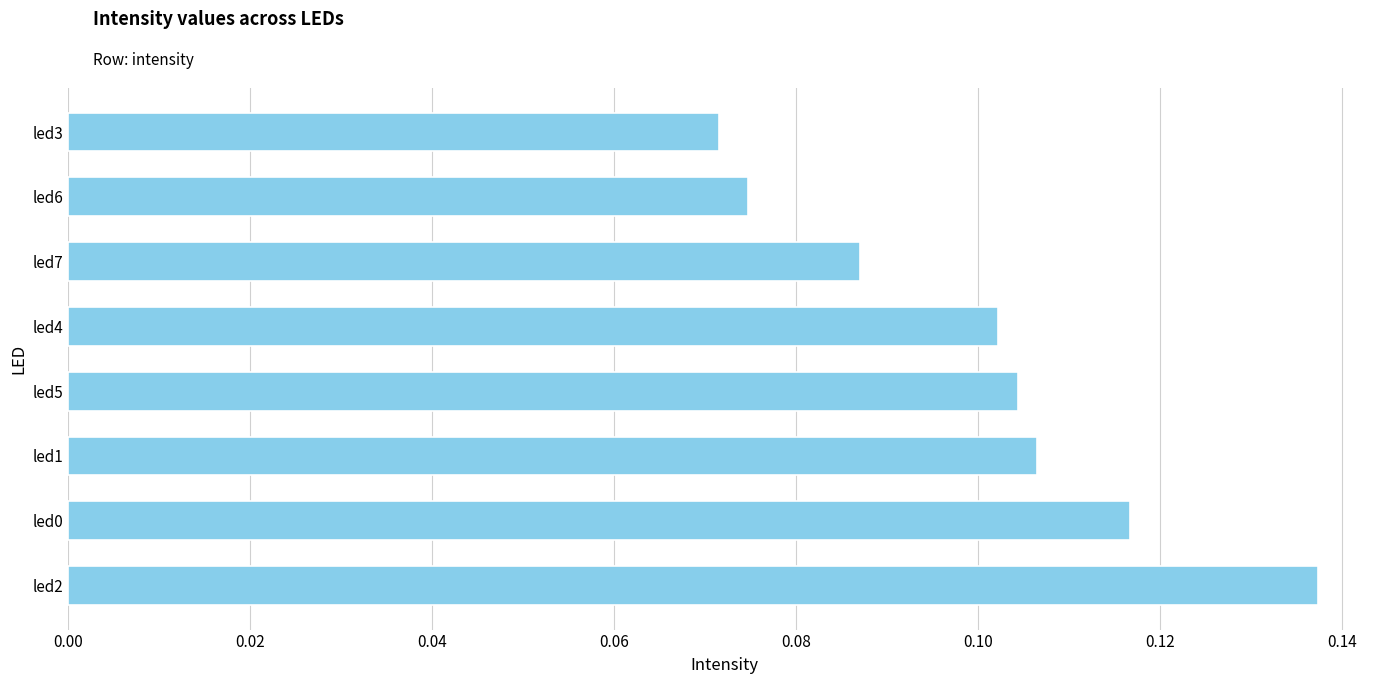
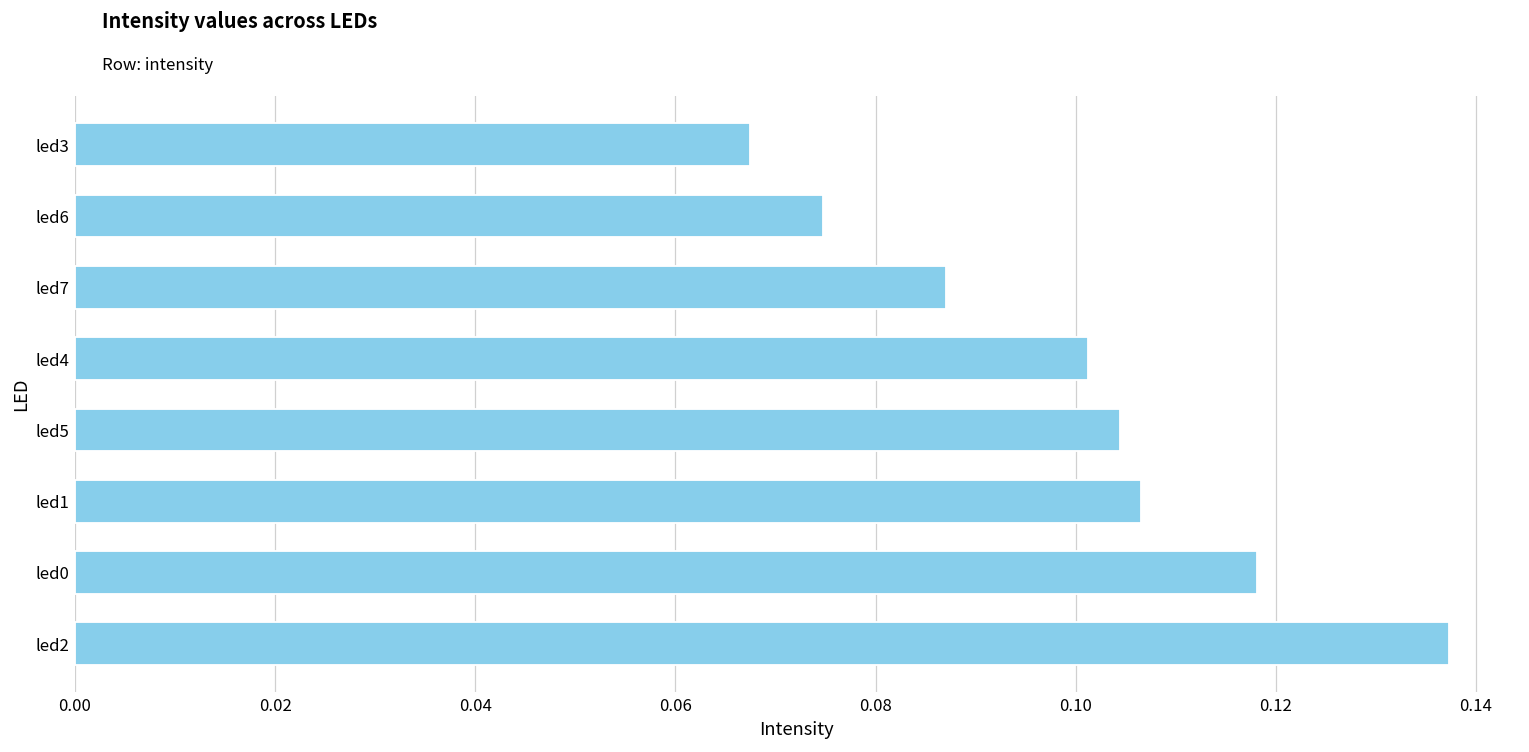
  {
-   "led3": 0.072,
+   "led3": 0.067,
    "led6": 0.075,
    "led7": 0.087,
-   "led4": 0.102,
+   "led4": 0.101,
    "led5": 0.104,
    "led1": 0.107,
-   "led0": 0.117,
+   "led0": 0.118,
    "led2": 0.137
  }
